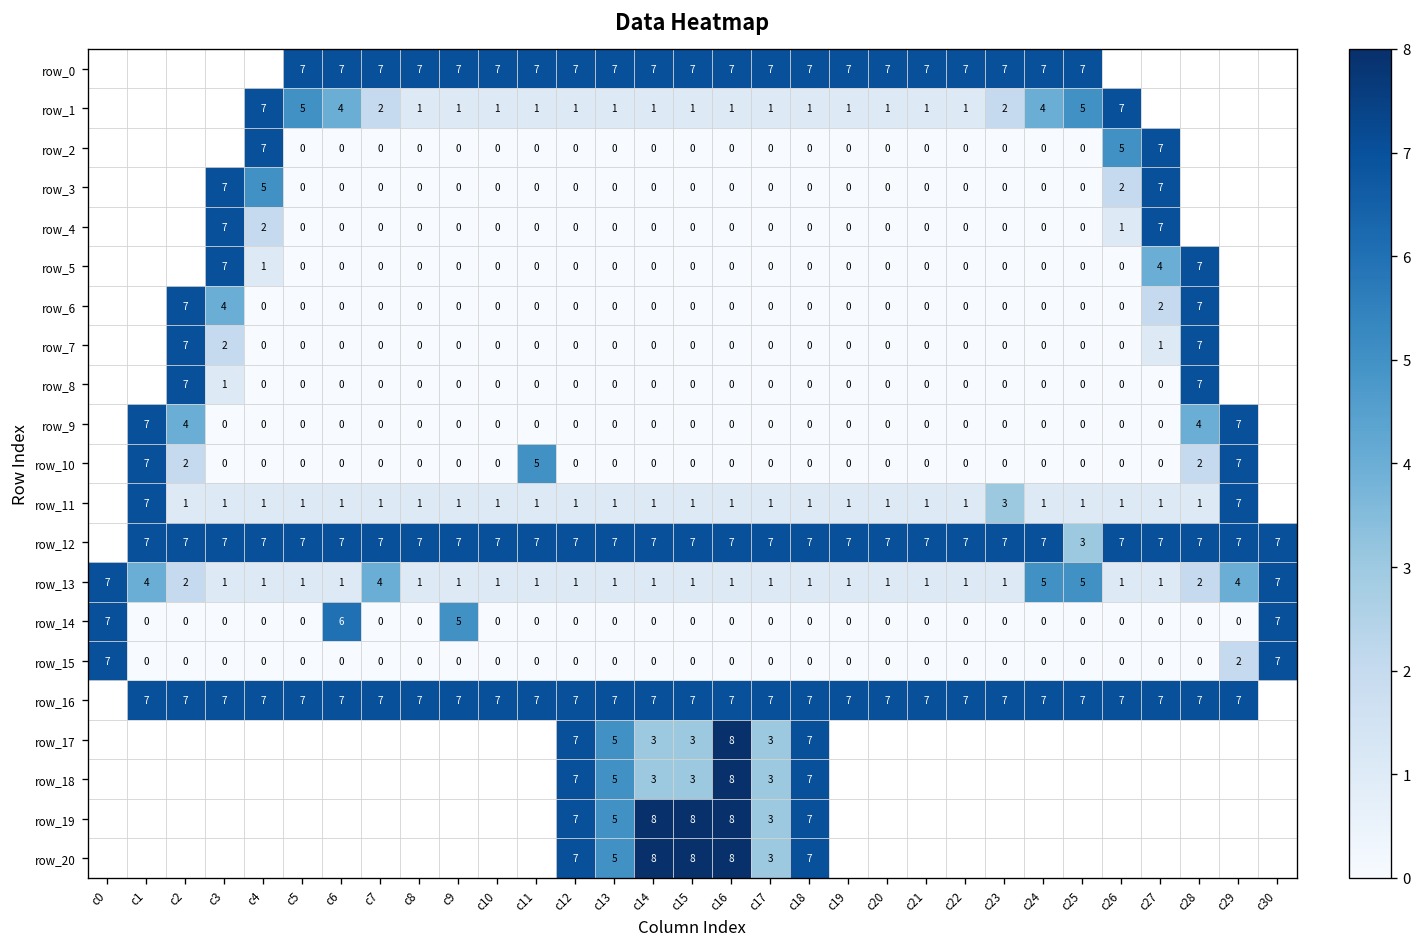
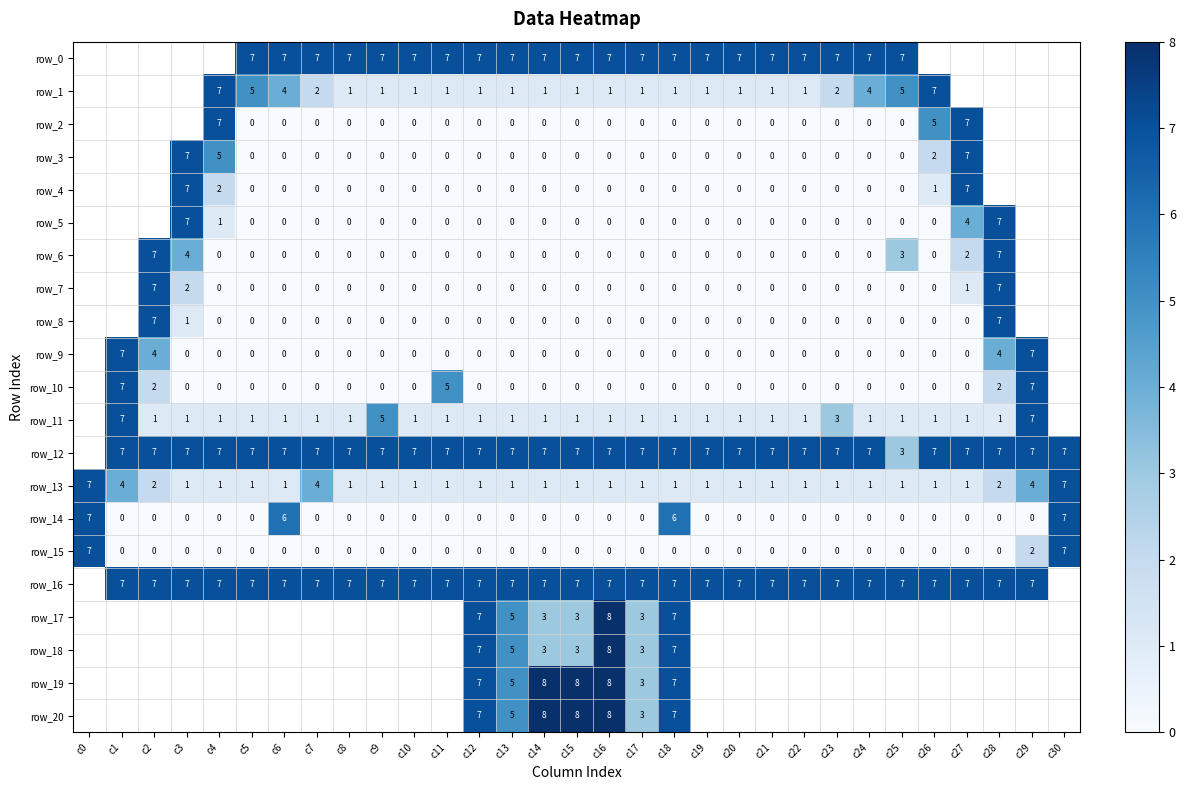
  {
    "row_6": {
      "c2": 7,
      "c3": 4,
      "c4": 0,
      "c5": 0,
      "c6": 0,
      "c7": 0,
      "c8": 0,
      "c9": 0,
      "c10": 0,
      "c11": 0,
      "c12": 0,
      "c13": 0,
      "c14": 0,
      "c15": 0,
      "c16": 0,
      "c17": 0,
      "c18": 0,
      "c19": 0,
      "c20": 0,
      "c21": 0,
      "c22": 0,
      "c23": 0,
      "c24": 0,
-     "c25": 0,
+     "c25": 3,
      "c26": 0,
      "c27": 2,
      "c28": 7
    },
    "row_11": {
      "c1": 7,
      "c2": 1,
      "c3": 1,
      "c4": 1,
      "c5": 1,
      "c6": 1,
      "c7": 1,
      "c8": 1,
-     "c9": 1,
+     "c9": 5,
      "c10": 1,
      "c11": 1,
      "c12": 1,
      "c13": 1,
      "c14": 1,
      "c15": 1,
      "c16": 1,
      "c17": 1,
      "c18": 1,
      "c19": 1,
      "c20": 1,
      "c21": 1,
      "c22": 1,
      "c23": 3,
      "c24": 1,
      "c25": 1,
      "c26": 1,
      "c27": 1,
      "c28": 1,
      "c29": 7
    },
    "row_13": {
      "c0": 7,
      "c1": 4,
      "c2": 2,
      "c3": 1,
      "c4": 1,
      "c5": 1,
      "c6": 1,
      "c7": 4,
      "c8": 1,
      "c9": 1,
      "c10": 1,
      "c11": 1,
      "c12": 1,
      "c13": 1,
      "c14": 1,
      "c15": 1,
      "c16": 1,
      "c17": 1,
      "c18": 1,
      "c19": 1,
      "c20": 1,
      "c21": 1,
      "c22": 1,
      "c23": 1,
-     "c24": 5,
-     "c25": 5,
+     "c24": 1,
+     "c25": 1,
      "c26": 1,
      "c27": 1,
      "c28": 2,
      "c29": 4,
      "c30": 7
    },
    "row_14": {
      "c0": 7,
      "c1": 0,
      "c2": 0,
      "c3": 0,
      "c4": 0,
      "c5": 0,
      "c6": 6,
      "c7": 0,
      "c8": 0,
-     "c9": 5,
+     "c9": 0,
      "c10": 0,
      "c11": 0,
      "c12": 0,
      "c13": 0,
      "c14": 0,
      "c15": 0,
      "c16": 0,
      "c17": 0,
-     "c18": 0,
+     "c18": 6,
      "c19": 0,
      "c20": 0,
      "c21": 0,
      "c22": 0,
      "c23": 0,
      "c24": 0,
      "c25": 0,
      "c26": 0,
      "c27": 0,
      "c28": 0,
      "c29": 0,
      "c30": 7
    }
  }
